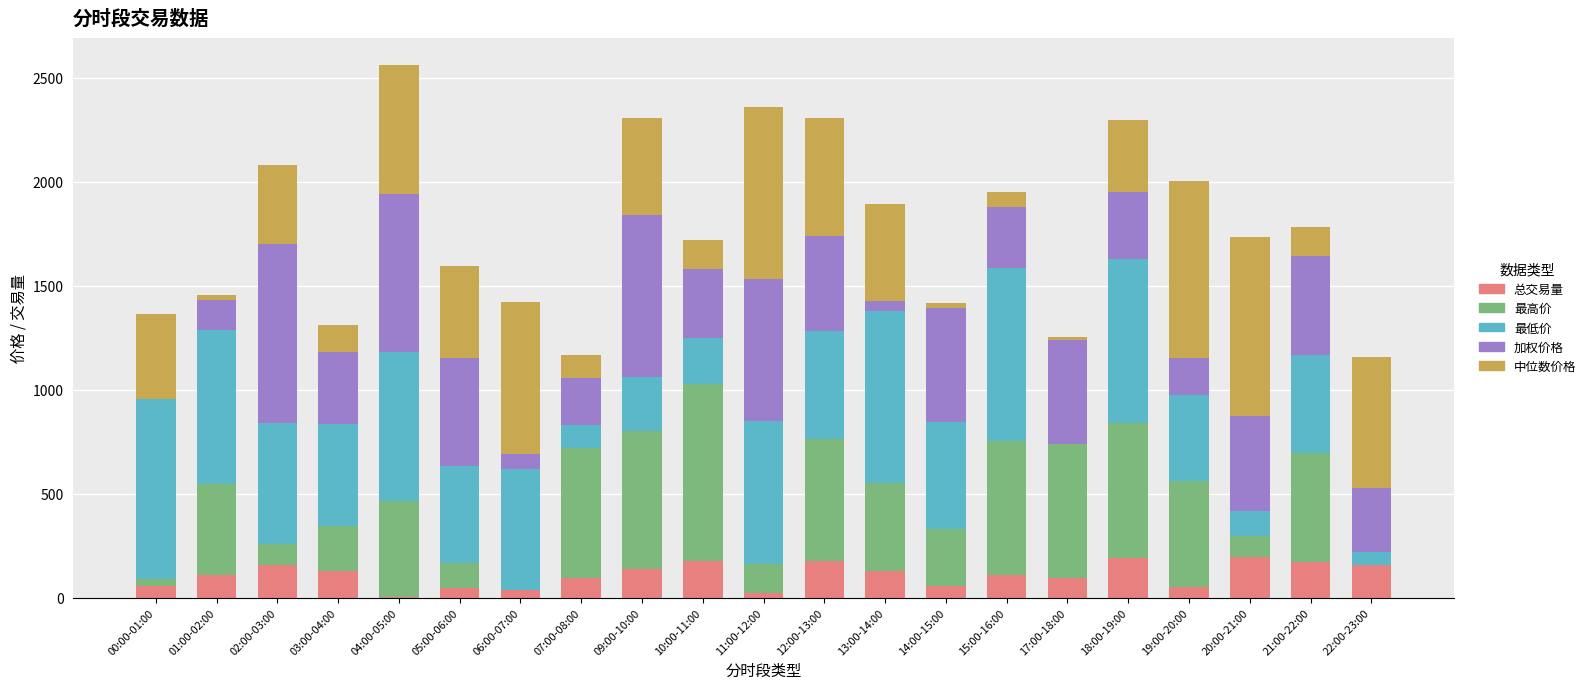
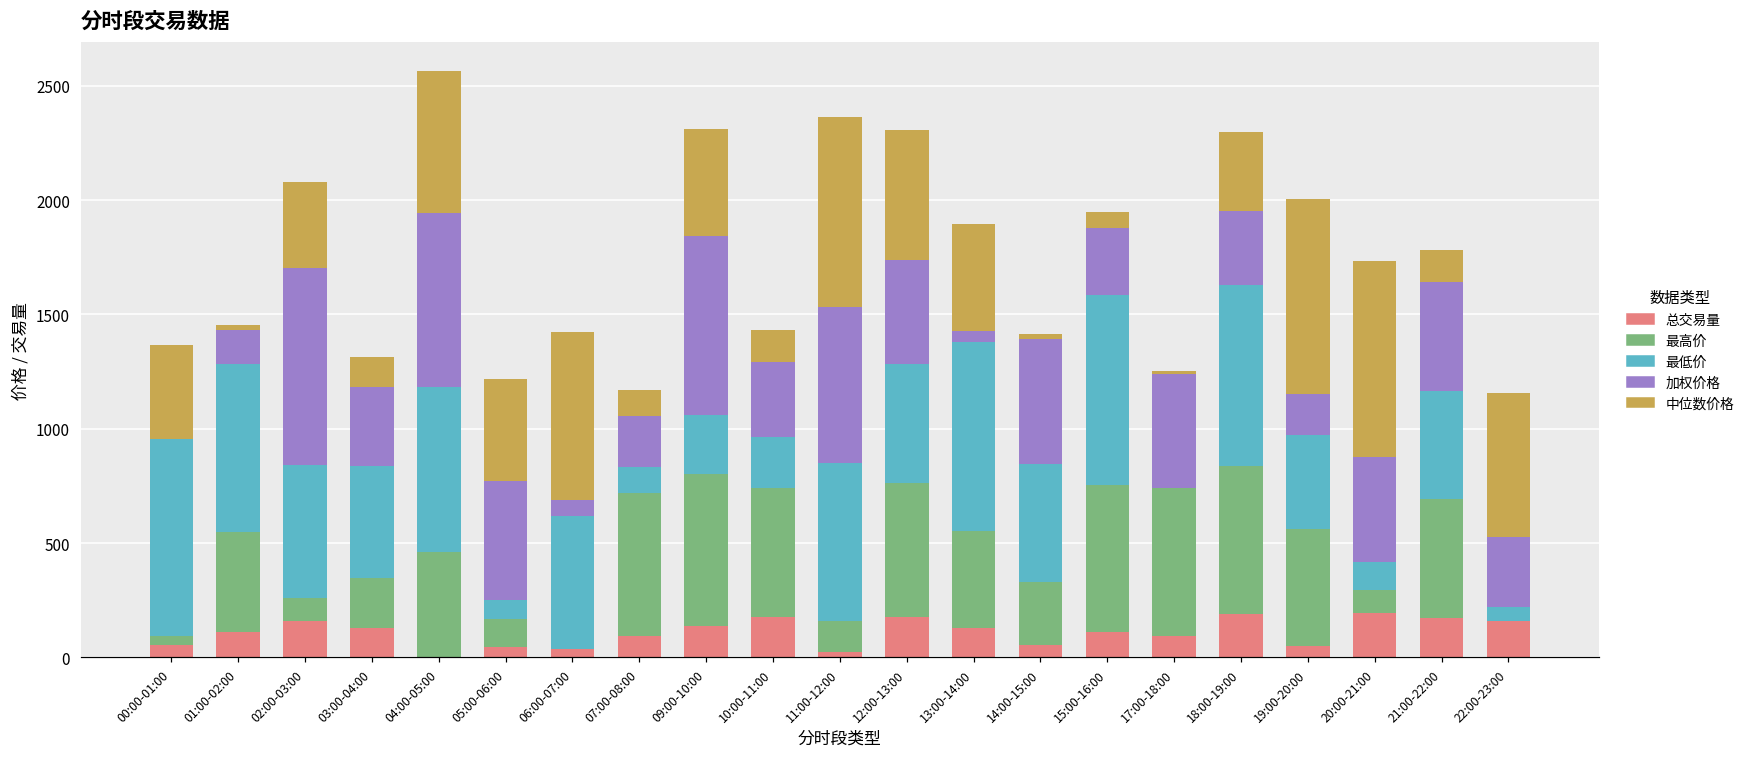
  {
    "总交易量": {
      "00:00-01:00": 50,
      "01:00-02:00": 110,
      "02:00-03:00": 160,
      "03:00-04:00": 130,
      "05:00-06:00": 50,
      "06:00-07:00": 40,
      "07:00-08:00": 90,
      "09:00-10:00": 140,
      "10:00-11:00": 180,
      "11:00-12:00": 20,
      "12:00-13:00": 180,
      "13:00-14:00": 130,
      "14:00-15:00": 50,
      "15:00-16:00": 110,
      "17:00-18:00": 90,
      "18:00-19:00": 190,
      "19:00-20:00": 50,
      "20:00-21:00": 200,
      "21:00-22:00": 170,
      "22:00-23:00": 160
    },
    "最高价": {
      "00:00-01:00": 40,
      "01:00-02:00": 440,
      "02:00-03:00": 100,
      "03:00-04:00": 220,
      "04:00-05:00": 460,
      "05:00-06:00": 120,
      "06:00-07:00": 0,
      "07:00-08:00": 620,
      "09:00-10:00": 670,
-     "10:00-11:00": 850,
+     "10:00-11:00": 560,
      "11:00-12:00": 140,
      "12:00-13:00": 590,
      "13:00-14:00": 420,
      "14:00-15:00": 270,
      "15:00-16:00": 640,
      "17:00-18:00": 650,
      "18:00-19:00": 650,
      "19:00-20:00": 510,
      "20:00-21:00": 100,
      "21:00-22:00": 520,
      "22:00-23:00": 0
    },
    "最低价": {
      "00:00-01:00": 860,
      "01:00-02:00": 740,
      "02:00-03:00": 580,
      "03:00-04:00": 490,
      "04:00-05:00": 720,
-     "05:00-06:00": 460,
+     "05:00-06:00": 80,
      "06:00-07:00": 580,
      "07:00-08:00": 110,
      "09:00-10:00": 260,
      "10:00-11:00": 220,
      "11:00-12:00": 690,
      "12:00-13:00": 520,
      "13:00-14:00": 830,
      "14:00-15:00": 520,
      "15:00-16:00": 830,
      "17:00-18:00": 0,
      "18:00-19:00": 790,
      "19:00-20:00": 410,
      "20:00-21:00": 120,
      "21:00-22:00": 470,
      "22:00-23:00": 60
    },
    "加权价格": {
      "00:00-01:00": 0,
      "01:00-02:00": 150,
      "02:00-03:00": 860,
      "03:00-04:00": 350,
      "04:00-05:00": 760,
      "05:00-06:00": 520,
      "06:00-07:00": 70,
      "07:00-08:00": 230,
      "09:00-10:00": 780,
      "10:00-11:00": 330,
      "11:00-12:00": 680,
      "12:00-13:00": 450,
      "13:00-14:00": 50,
      "14:00-15:00": 550,
      "15:00-16:00": 290,
      "17:00-18:00": 500,
      "18:00-19:00": 320,
      "19:00-20:00": 180,
      "20:00-21:00": 460,
      "21:00-22:00": 470,
      "22:00-23:00": 310
    },
    "中位数价格": {
      "00:00-01:00": 410,
      "01:00-02:00": 20,
      "02:00-03:00": 380,
      "03:00-04:00": 130,
      "04:00-05:00": 620,
      "05:00-06:00": 440,
      "06:00-07:00": 730,
      "07:00-08:00": 110,
      "09:00-10:00": 470,
      "10:00-11:00": 140,
      "11:00-12:00": 830,
      "12:00-13:00": 570,
      "13:00-14:00": 470,
      "14:00-15:00": 20,
      "15:00-16:00": 70,
      "17:00-18:00": 10,
      "18:00-19:00": 350,
      "19:00-20:00": 850,
      "20:00-21:00": 860,
      "21:00-22:00": 140,
      "22:00-23:00": 630
    }
  }
